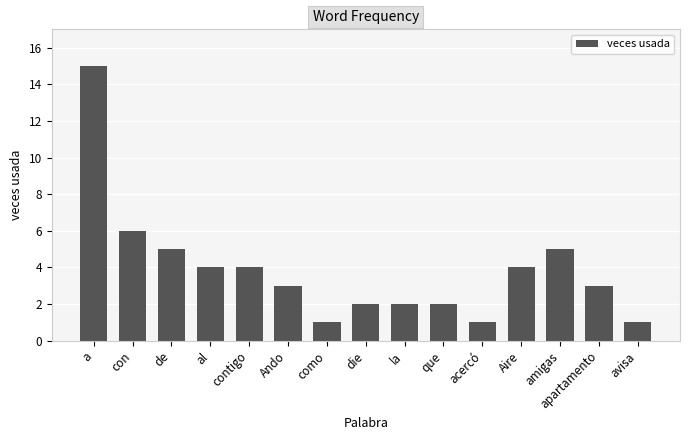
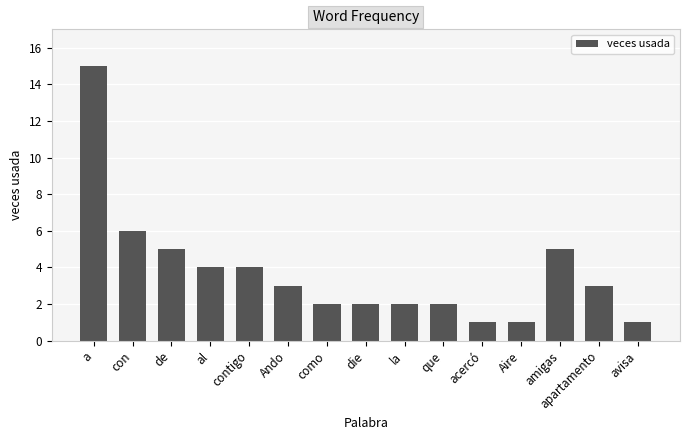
  {
    "a": 15,
    "con": 6,
    "de": 5,
    "al": 4,
    "contigo": 4,
    "Ando": 3,
-   "como": 1,
+   "como": 2,
    "die": 2,
    "la": 2,
    "que": 2,
    "acercó": 1,
-   "Aire": 4,
+   "Aire": 1,
    "amigas": 5,
    "apartamento": 3,
    "avisa": 1
  }
